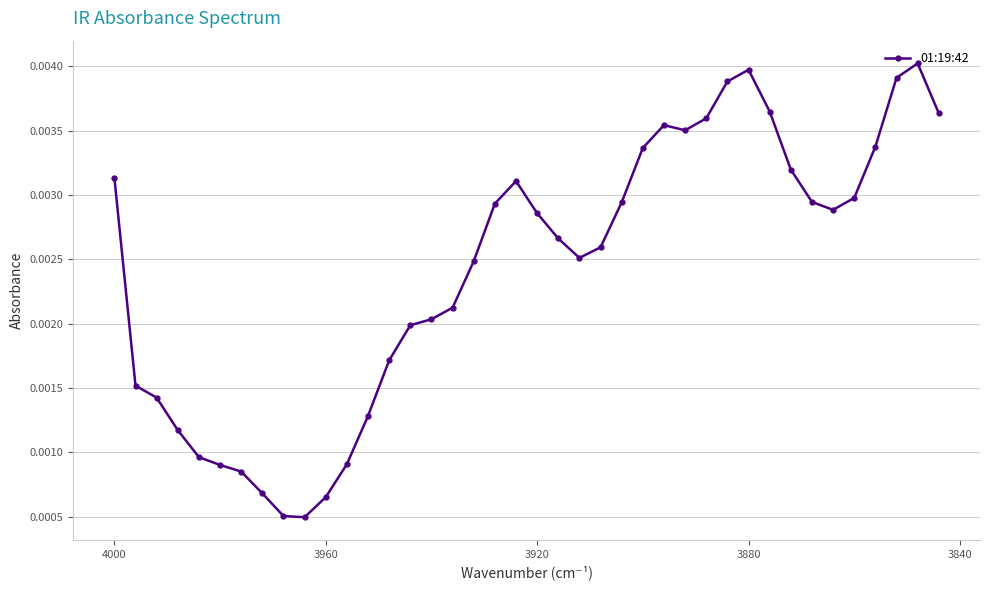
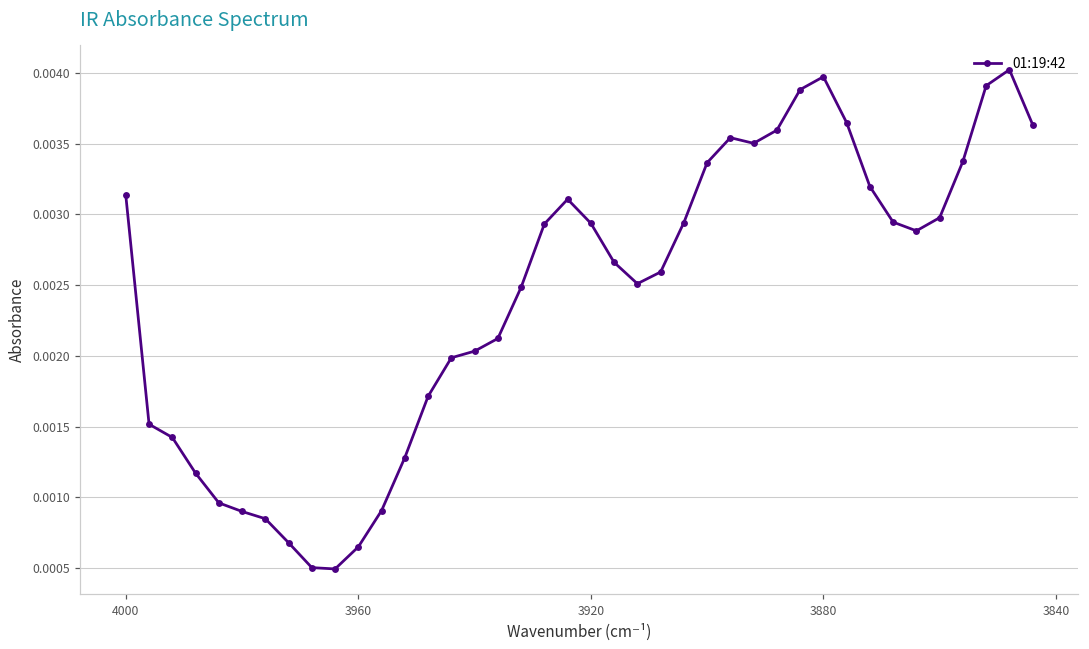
  {
    "4000": 0.00313,
    "3960": 0.00065,
-   "3920": 0.00286,
+   "3920": 0.00294,
    "3880": 0.00397
  }
